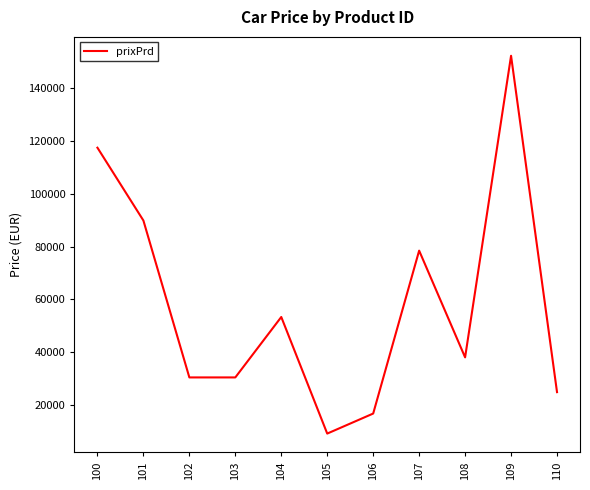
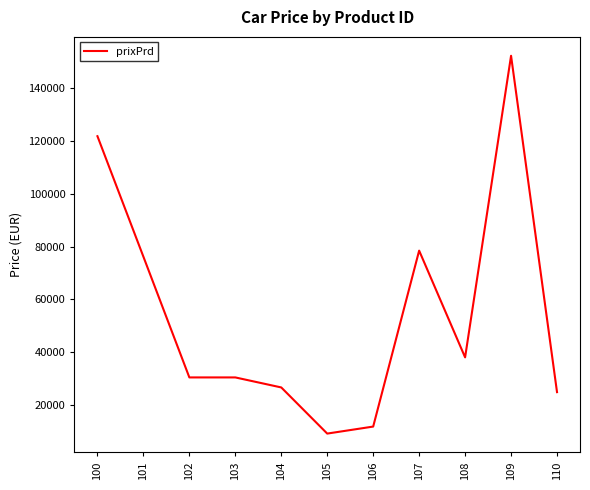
  {
-   "100": 118000,
-   "101": 90000,
+   "100": 122000,
+   "101": 76000,
    "102": 30000,
    "103": 30000,
-   "104": 53000,
+   "104": 27000,
    "105": 9000,
-   "106": 17000,
+   "106": 12000,
    "107": 78000,
    "108": 38000,
    "109": 152000,
    "110": 25000
  }
